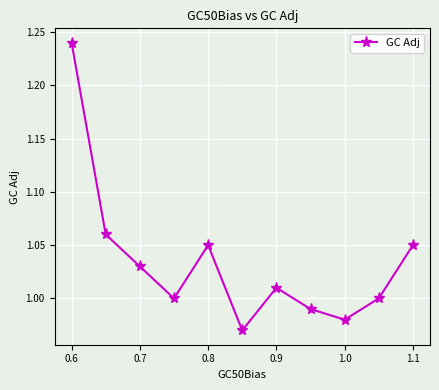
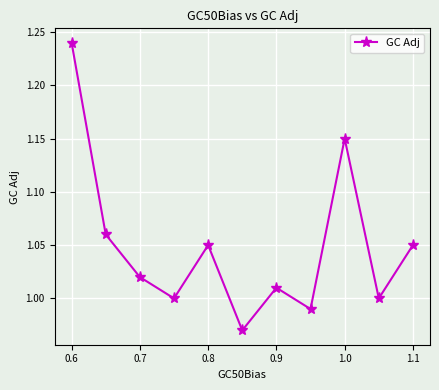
  {
    "0.6": 1.24,
-   "0.7": 1.03,
+   "0.7": 1.02,
    "0.8": 1.05,
    "0.9": 1.01,
-   "1.0": 0.98,
+   "1.0": 1.15,
    "1.1": 1.05
  }
